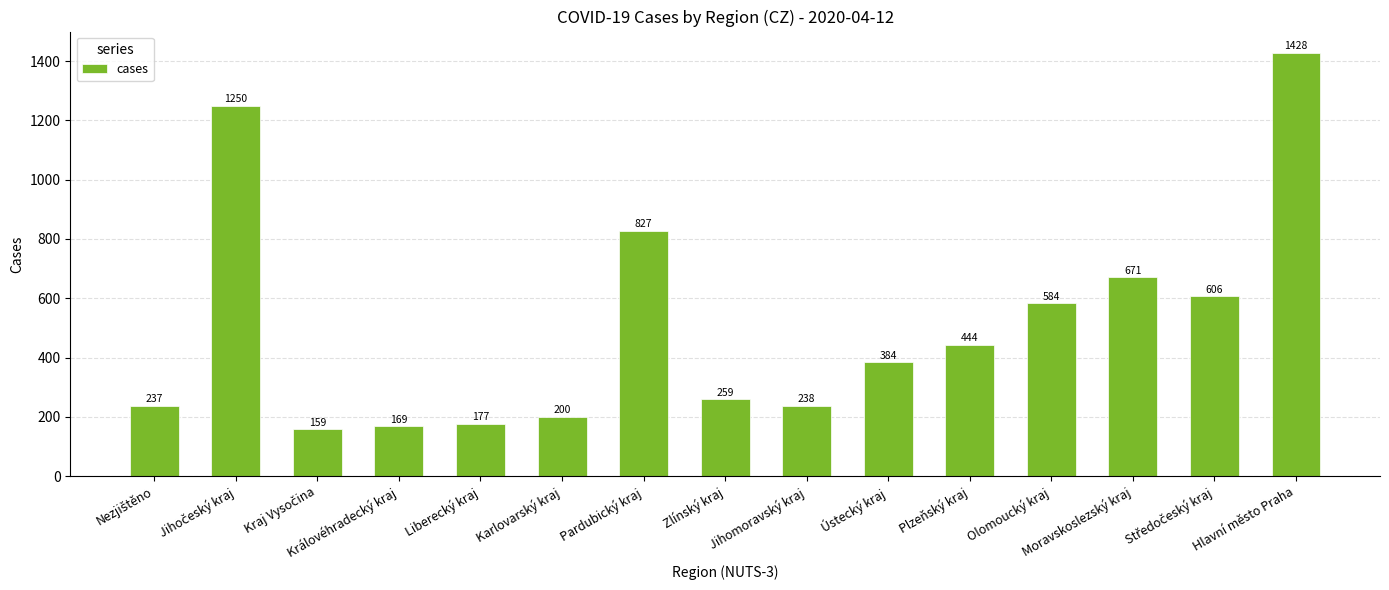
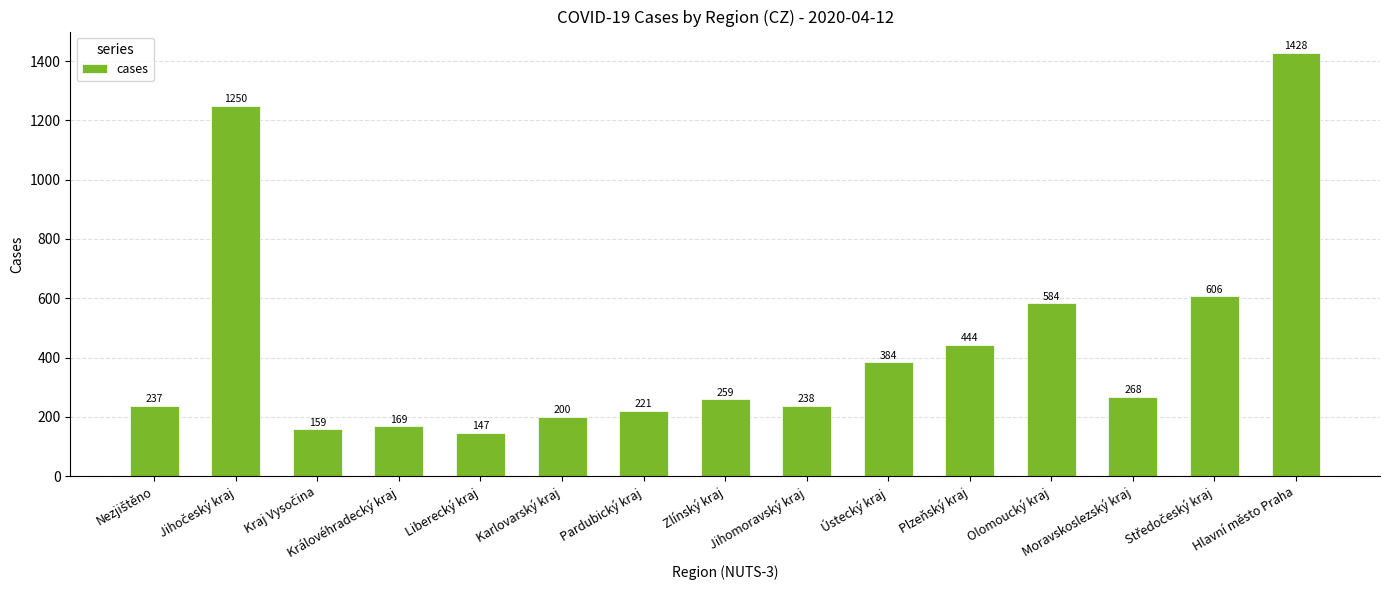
  {
    "Nezjištěno": 237,
    "Jihočeský kraj": 1250,
    "Kraj Vysočina": 159,
    "Královéhradecký kraj": 169,
-   "Liberecký kraj": 177,
+   "Liberecký kraj": 147,
    "Karlovarský kraj": 200,
-   "Pardubický kraj": 827,
+   "Pardubický kraj": 221,
    "Zlínský kraj": 259,
    "Jihomoravský kraj": 238,
    "Ústecký kraj": 384,
    "Plzeňský kraj": 444,
    "Olomoucký kraj": 584,
-   "Moravskoslezský kraj": 671,
+   "Moravskoslezský kraj": 268,
    "Středočeský kraj": 606,
    "Hlavní město Praha": 1428
  }
